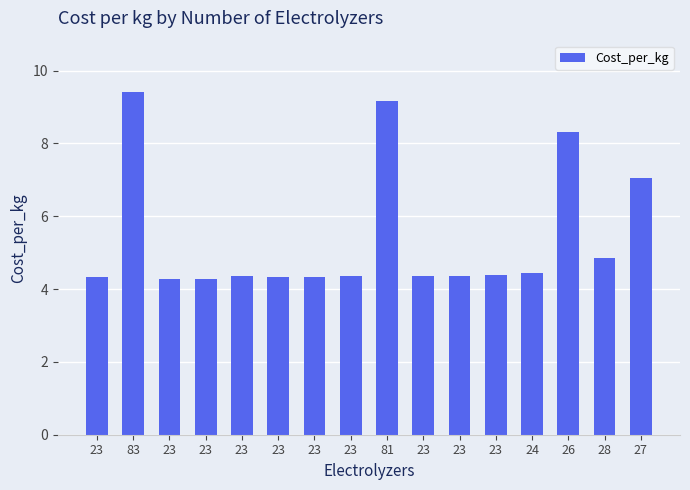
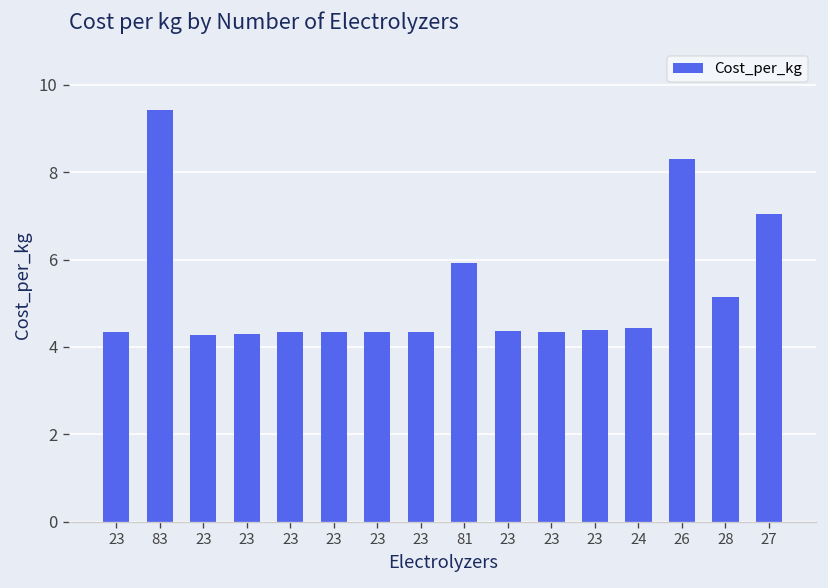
  {
    "83": 9.4,
-   "81": 9.2,
+   "81": 5.9,
    "24": 4.4,
    "26": 8.3,
-   "28": 4.9,
+   "28": 5.1,
    "27": 7.1
  }
